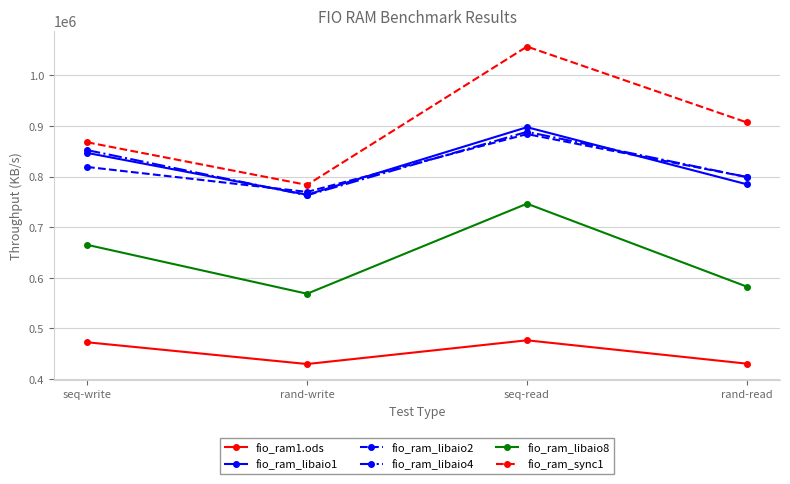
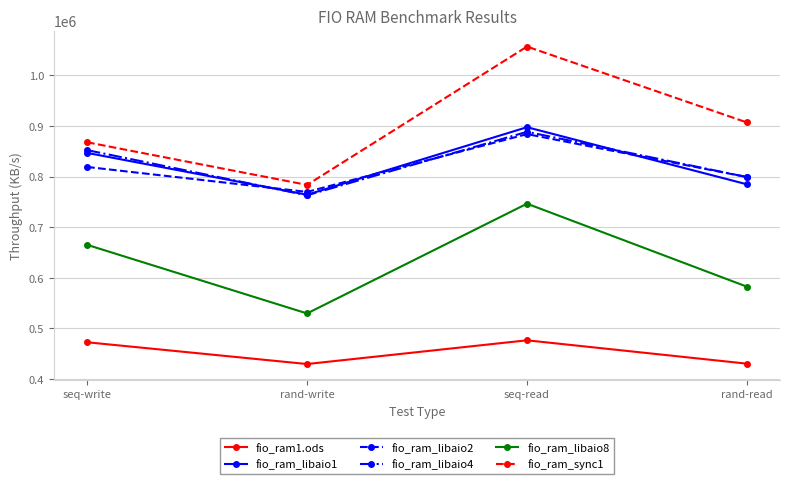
  {
    "fio_ram_libaio8": {
      "seq-write": 670000,
-     "rand-write": 570000,
+     "rand-write": 530000,
      "seq-read": 750000,
      "rand-read": 580000
    }
  }
